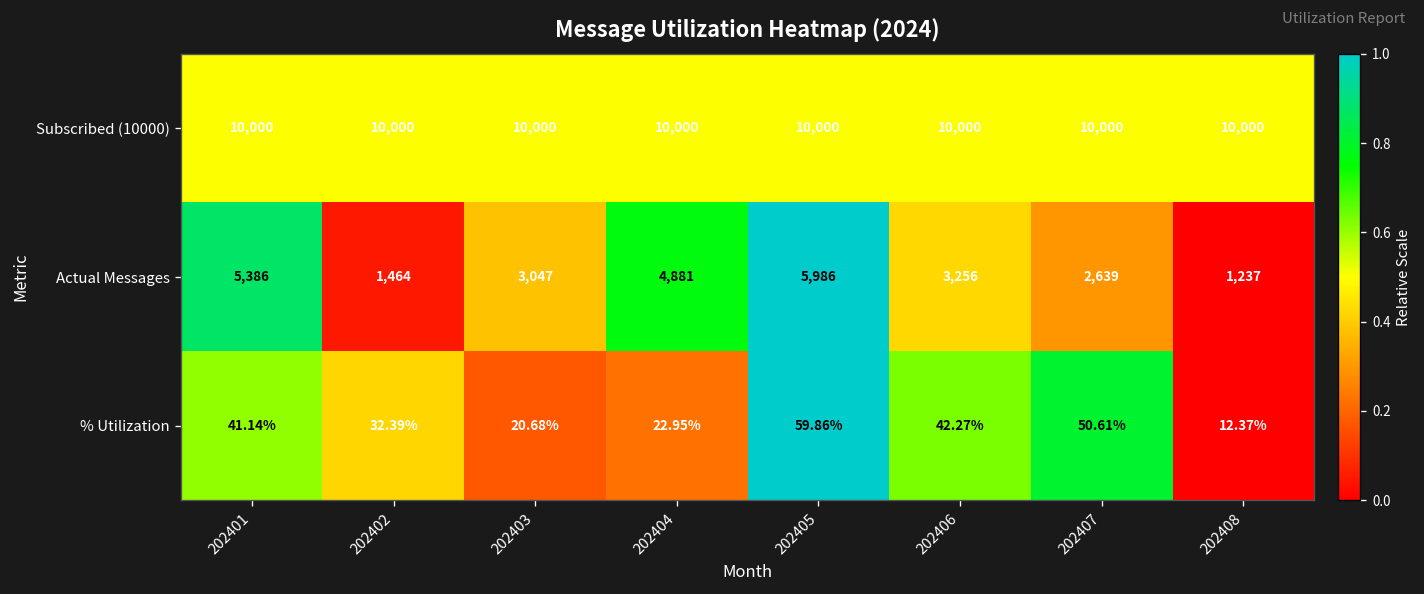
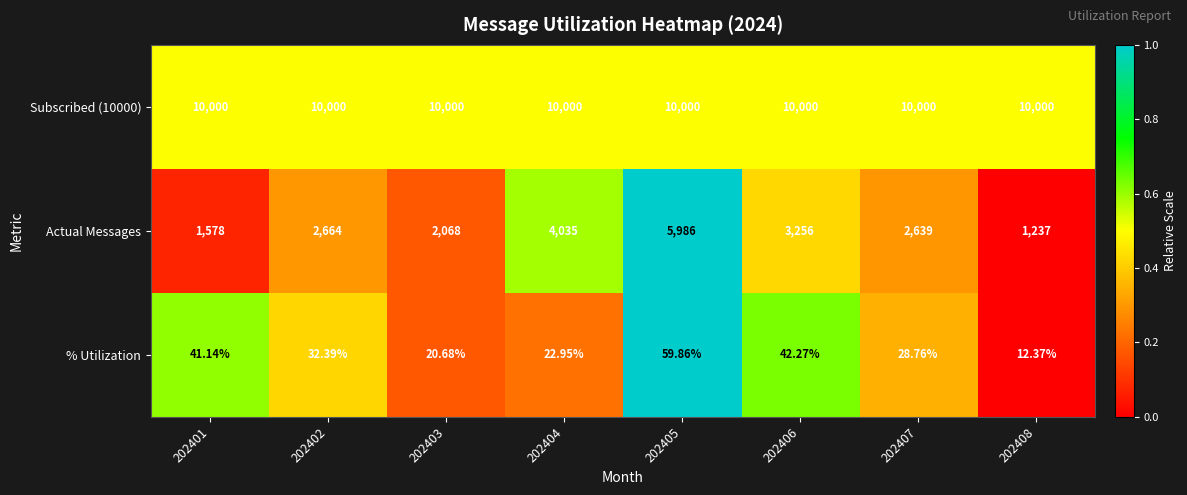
  {
    "Subscribed (10000)": {
      "202401": "10,000",
      "202402": "10,000",
      "202403": "10,000",
      "202404": "10,000",
      "202405": "10,000",
      "202406": "10,000",
      "202407": "10,000",
      "202408": "10,000"
    },
    "Actual Messages": {
-     "202401": "5,386",
-     "202402": "1,464",
-     "202403": "3,047",
-     "202404": "4,881",
+     "202401": "1,578",
+     "202402": "2,664",
+     "202403": "2,068",
+     "202404": "4,035",
      "202405": "5,986",
      "202406": "3,256",
      "202407": "2,639",
      "202408": "1,237"
    },
    "% Utilization": {
      "202401": "41.14%",
      "202402": "32.39%",
      "202403": "20.68%",
      "202404": "22.95%",
      "202405": "59.86%",
      "202406": "42.27%",
-     "202407": "50.61%",
+     "202407": "28.76%",
      "202408": "12.37%"
    }
  }
